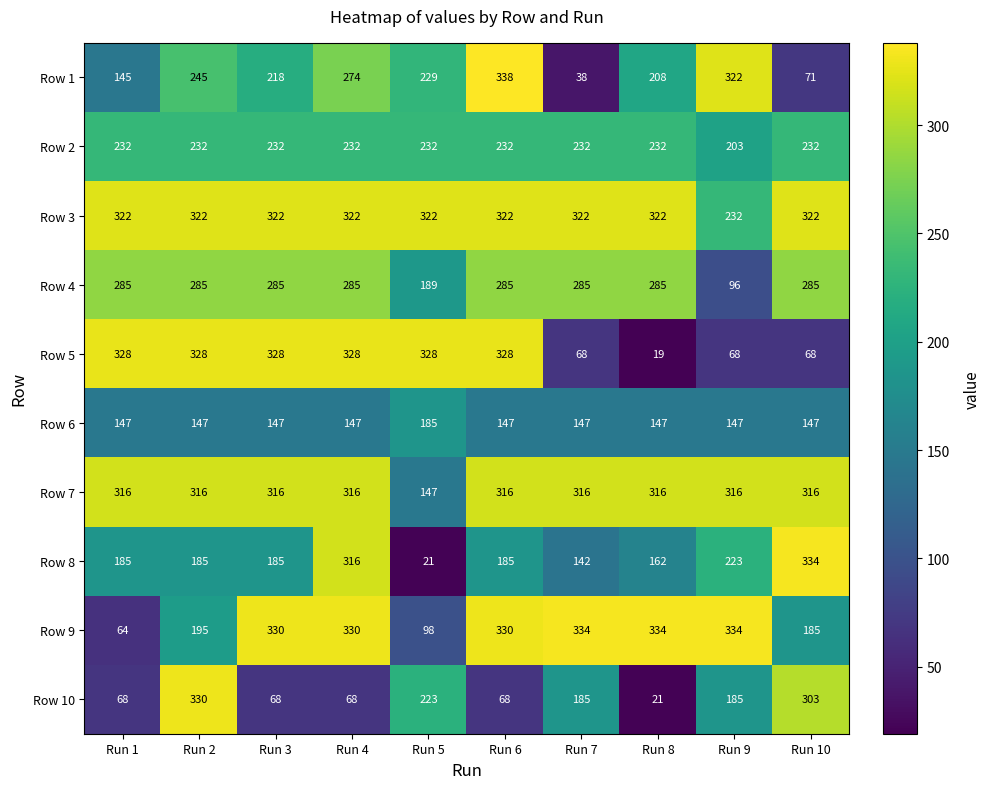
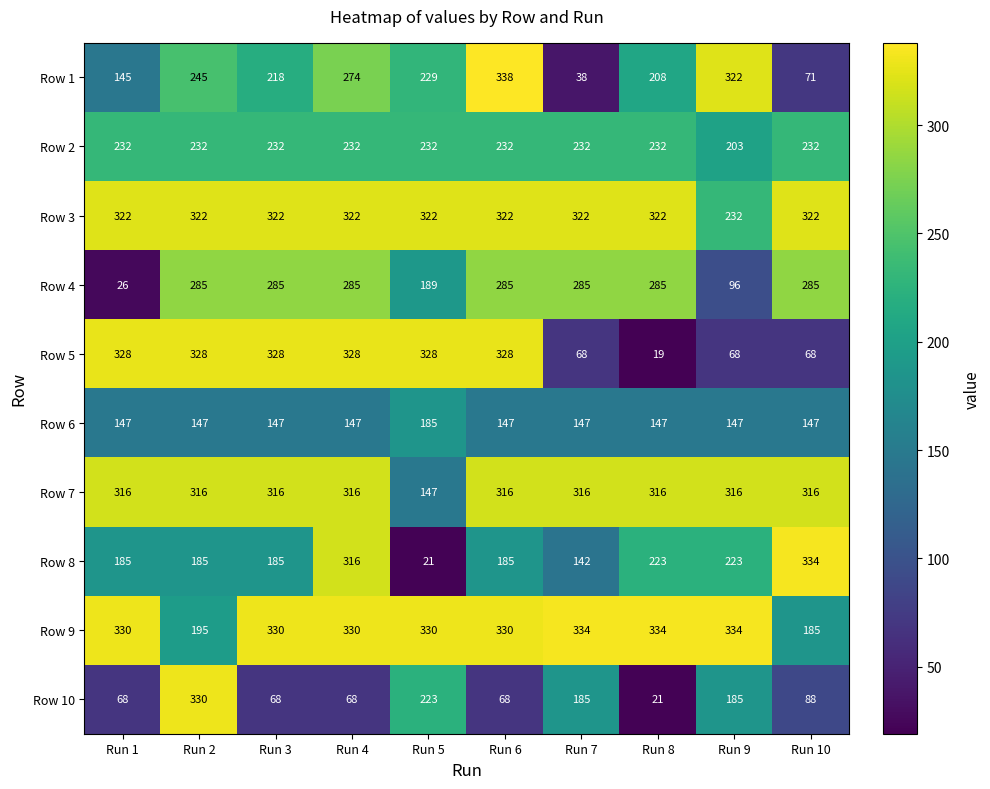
  {
    "Row 1": {
      "Run 1": 145,
      "Run 2": 245,
      "Run 3": 218,
      "Run 4": 274,
      "Run 5": 229,
      "Run 6": 338,
      "Run 7": 38,
      "Run 8": 208,
      "Run 9": 322,
      "Run 10": 71
    },
    "Row 2": {
      "Run 1": 232,
      "Run 2": 232,
      "Run 3": 232,
      "Run 4": 232,
      "Run 5": 232,
      "Run 6": 232,
      "Run 7": 232,
      "Run 8": 232,
      "Run 9": 203,
      "Run 10": 232
    },
    "Row 3": {
      "Run 1": 322,
      "Run 2": 322,
      "Run 3": 322,
      "Run 4": 322,
      "Run 5": 322,
      "Run 6": 322,
      "Run 7": 322,
      "Run 8": 322,
      "Run 9": 232,
      "Run 10": 322
    },
    "Row 4": {
-     "Run 1": 285,
+     "Run 1": 26,
      "Run 2": 285,
      "Run 3": 285,
      "Run 4": 285,
      "Run 5": 189,
      "Run 6": 285,
      "Run 7": 285,
      "Run 8": 285,
      "Run 9": 96,
      "Run 10": 285
    },
    "Row 5": {
      "Run 1": 328,
      "Run 2": 328,
      "Run 3": 328,
      "Run 4": 328,
      "Run 5": 328,
      "Run 6": 328,
      "Run 7": 68,
      "Run 8": 19,
      "Run 9": 68,
      "Run 10": 68
    },
    "Row 6": {
      "Run 1": 147,
      "Run 2": 147,
      "Run 3": 147,
      "Run 4": 147,
      "Run 5": 185,
      "Run 6": 147,
      "Run 7": 147,
      "Run 8": 147,
      "Run 9": 147,
      "Run 10": 147
    },
    "Row 7": {
      "Run 1": 316,
      "Run 2": 316,
      "Run 3": 316,
      "Run 4": 316,
      "Run 5": 147,
      "Run 6": 316,
      "Run 7": 316,
      "Run 8": 316,
      "Run 9": 316,
      "Run 10": 316
    },
    "Row 8": {
      "Run 1": 185,
      "Run 2": 185,
      "Run 3": 185,
      "Run 4": 316,
      "Run 5": 21,
      "Run 6": 185,
      "Run 7": 142,
-     "Run 8": 162,
+     "Run 8": 223,
      "Run 9": 223,
      "Run 10": 334
    },
    "Row 9": {
-     "Run 1": 64,
+     "Run 1": 330,
      "Run 2": 195,
      "Run 3": 330,
      "Run 4": 330,
-     "Run 5": 98,
+     "Run 5": 330,
      "Run 6": 330,
      "Run 7": 334,
      "Run 8": 334,
      "Run 9": 334,
      "Run 10": 185
    },
    "Row 10": {
      "Run 1": 68,
      "Run 2": 330,
      "Run 3": 68,
      "Run 4": 68,
      "Run 5": 223,
      "Run 6": 68,
      "Run 7": 185,
      "Run 8": 21,
      "Run 9": 185,
-     "Run 10": 303
+     "Run 10": 88
    }
  }
